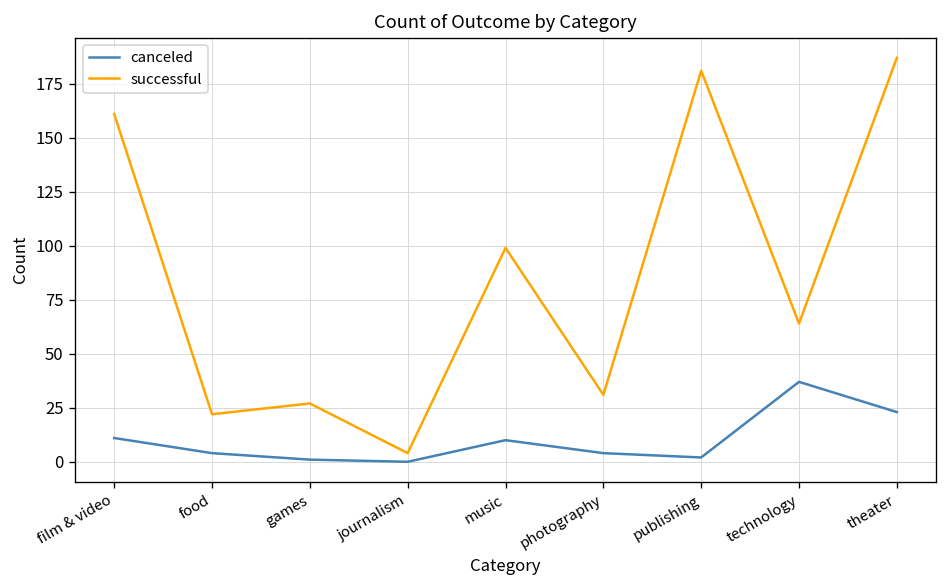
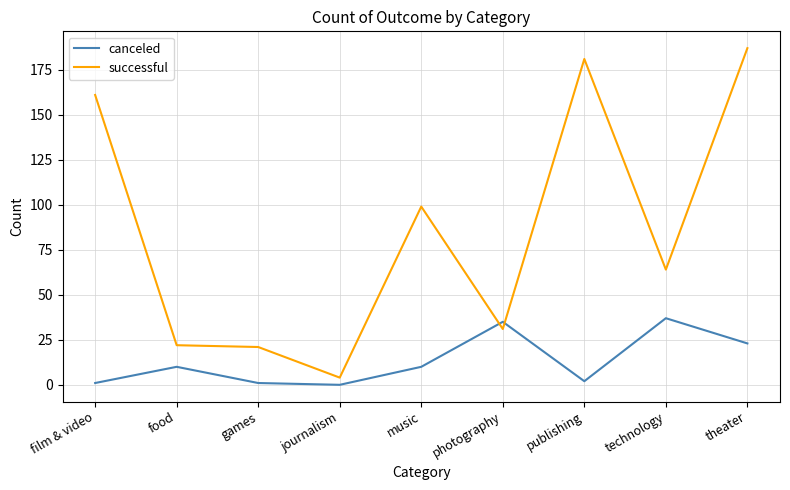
  {
    "canceled": {
-     "film & video": 11,
-     "food": 4,
+     "film & video": 1,
+     "food": 10,
      "games": 1,
      "journalism": 0,
      "music": 10,
-     "photography": 4,
+     "photography": 35,
      "publishing": 2,
      "technology": 37,
      "theater": 23
    },
    "successful": {
      "film & video": 161,
      "food": 22,
-     "games": 27,
+     "games": 21,
      "journalism": 4,
      "music": 99,
      "photography": 31,
      "publishing": 181,
      "technology": 64,
      "theater": 187
    }
  }
